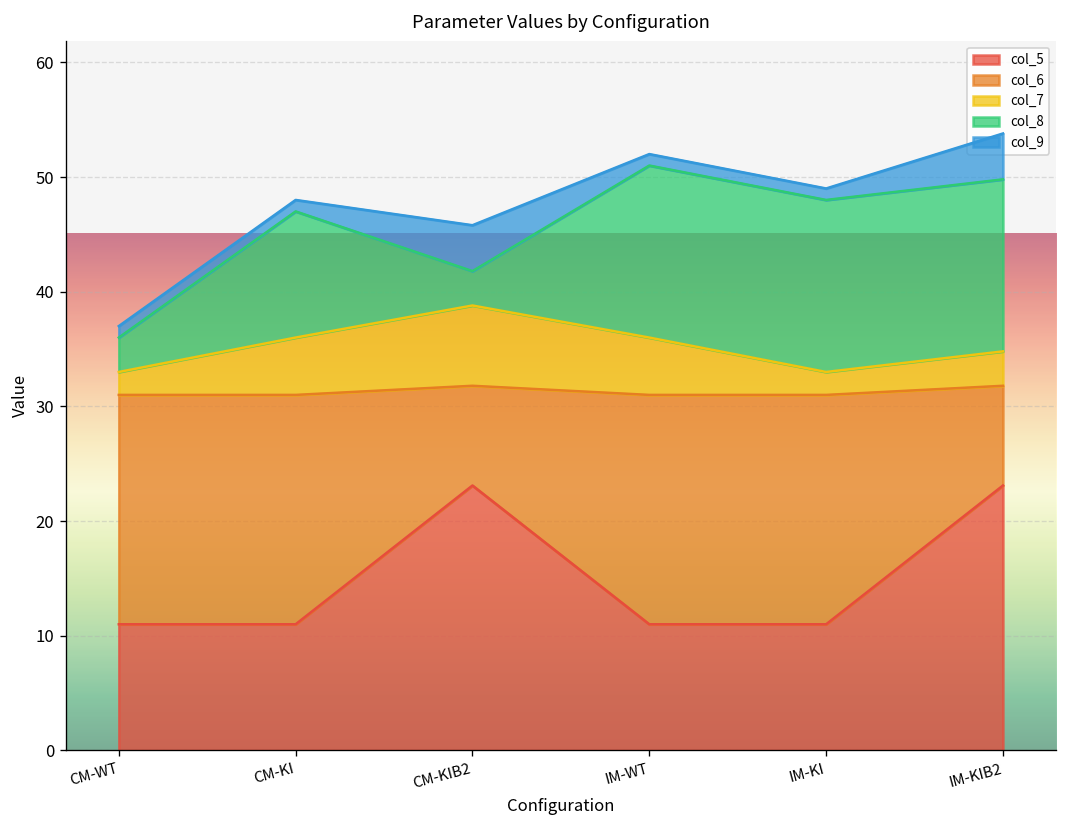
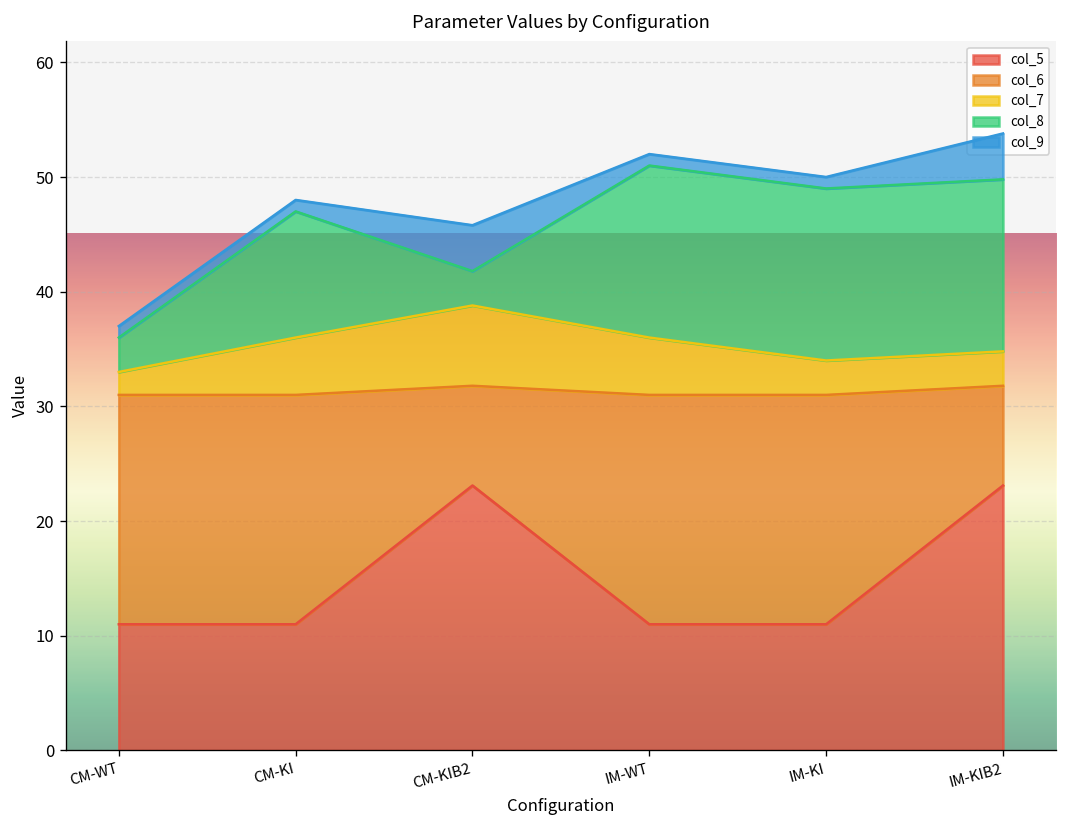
  {
    "col_7": {
      "CM-WT": 2,
      "CM-KI": 5,
      "CM-KIB2": 7,
      "IM-WT": 5,
-     "IM-KI": 2,
+     "IM-KI": 3,
      "IM-KIB2": 3
    },
    "col_8": {
      "CM-WT": 3,
      "CM-KI": 11,
      "CM-KIB2": 3,
      "IM-WT": 15,
      "IM-KI": 15,
      "IM-KIB2": 15
    },
    "col_9": {
      "CM-WT": 1,
      "CM-KI": 1,
      "CM-KIB2": 4,
      "IM-WT": 1,
      "IM-KI": 1
    }
  }
